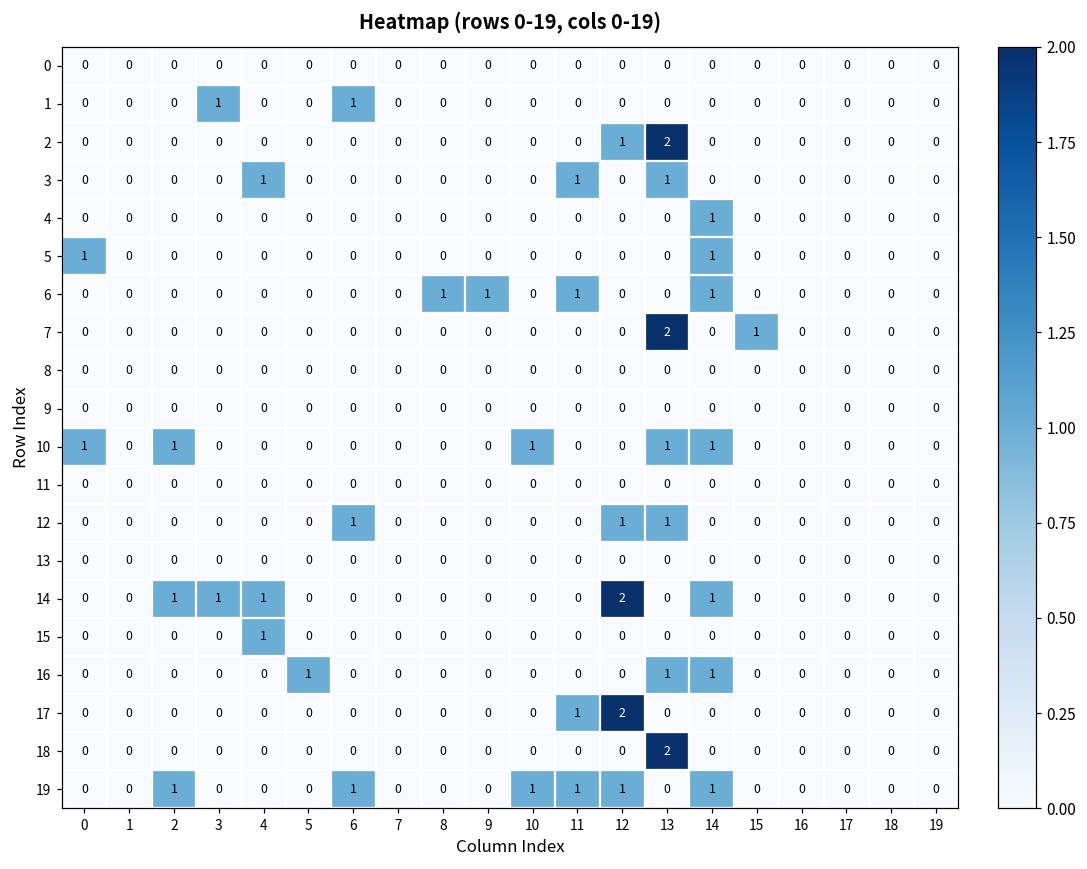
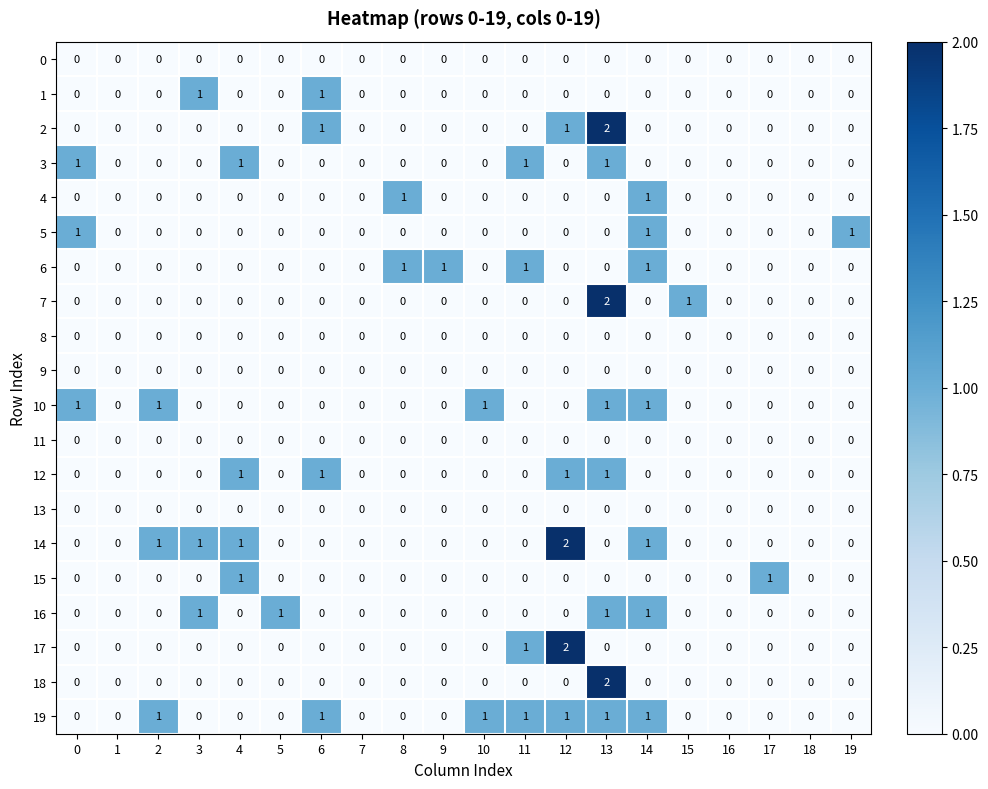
  {
    "2": {
      "0": 0,
      "1": 0,
      "2": 0,
      "3": 0,
      "4": 0,
      "5": 0,
-     "6": 0,
+     "6": 1,
      "7": 0,
      "8": 0,
      "9": 0,
      "10": 0,
      "11": 0,
      "12": 1,
      "13": 2,
      "14": 0,
      "15": 0,
      "16": 0,
      "17": 0,
      "18": 0,
      "19": 0
    },
    "3": {
-     "0": 0,
+     "0": 1,
      "1": 0,
      "2": 0,
      "3": 0,
      "4": 1,
      "5": 0,
      "6": 0,
      "7": 0,
      "8": 0,
      "9": 0,
      "10": 0,
      "11": 1,
      "12": 0,
      "13": 1,
      "14": 0,
      "15": 0,
      "16": 0,
      "17": 0,
      "18": 0,
      "19": 0
    },
    "4": {
      "0": 0,
      "1": 0,
      "2": 0,
      "3": 0,
      "4": 0,
      "5": 0,
      "6": 0,
      "7": 0,
-     "8": 0,
+     "8": 1,
      "9": 0,
      "10": 0,
      "11": 0,
      "12": 0,
      "13": 0,
      "14": 1,
      "15": 0,
      "16": 0,
      "17": 0,
      "18": 0,
      "19": 0
    },
    "5": {
      "0": 1,
      "1": 0,
      "2": 0,
      "3": 0,
      "4": 0,
      "5": 0,
      "6": 0,
      "7": 0,
      "8": 0,
      "9": 0,
      "10": 0,
      "11": 0,
      "12": 0,
      "13": 0,
      "14": 1,
      "15": 0,
      "16": 0,
      "17": 0,
      "18": 0,
-     "19": 0
+     "19": 1
    },
    "12": {
      "0": 0,
      "1": 0,
      "2": 0,
      "3": 0,
-     "4": 0,
+     "4": 1,
      "5": 0,
      "6": 1,
      "7": 0,
      "8": 0,
      "9": 0,
      "10": 0,
      "11": 0,
      "12": 1,
      "13": 1,
      "14": 0,
      "15": 0,
      "16": 0,
      "17": 0,
      "18": 0,
      "19": 0
    },
    "15": {
      "0": 0,
      "1": 0,
      "2": 0,
      "3": 0,
      "4": 1,
      "5": 0,
      "6": 0,
      "7": 0,
      "8": 0,
      "9": 0,
      "10": 0,
      "11": 0,
      "12": 0,
      "13": 0,
      "14": 0,
      "15": 0,
      "16": 0,
-     "17": 0,
+     "17": 1,
      "18": 0,
      "19": 0
    },
    "16": {
      "0": 0,
      "1": 0,
      "2": 0,
-     "3": 0,
+     "3": 1,
      "4": 0,
      "5": 1,
      "6": 0,
      "7": 0,
      "8": 0,
      "9": 0,
      "10": 0,
      "11": 0,
      "12": 0,
      "13": 1,
      "14": 1,
      "15": 0,
      "16": 0,
      "17": 0,
      "18": 0,
      "19": 0
    },
    "19": {
      "0": 0,
      "1": 0,
      "2": 1,
      "3": 0,
      "4": 0,
      "5": 0,
      "6": 1,
      "7": 0,
      "8": 0,
      "9": 0,
      "10": 1,
      "11": 1,
      "12": 1,
-     "13": 0,
+     "13": 1,
      "14": 1,
      "15": 0,
      "16": 0,
      "17": 0,
      "18": 0,
      "19": 0
    }
  }
